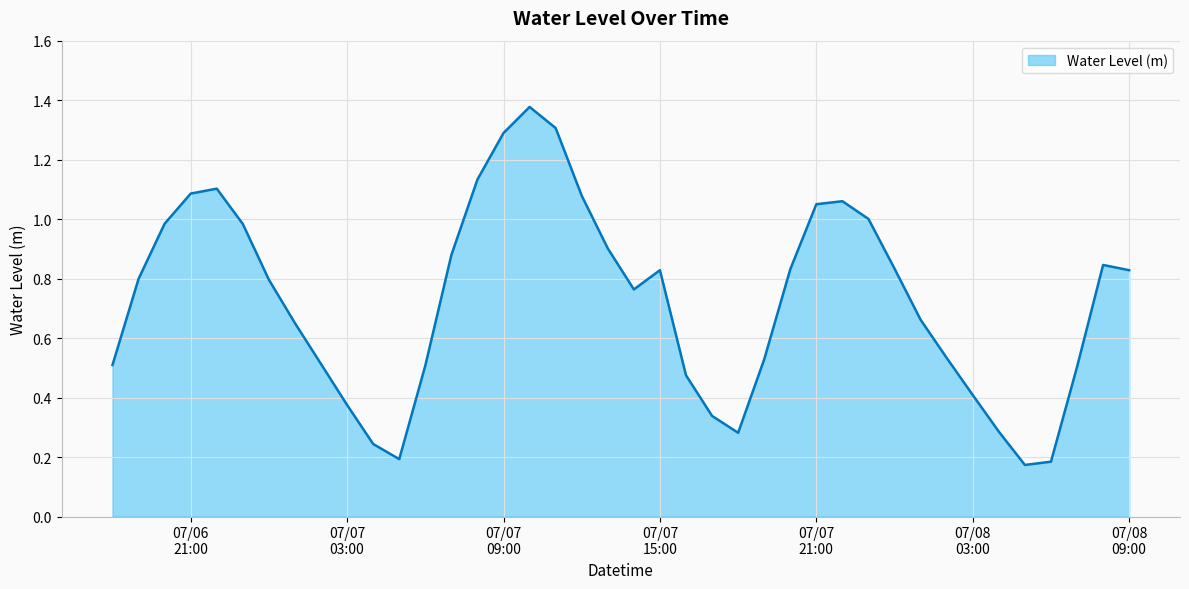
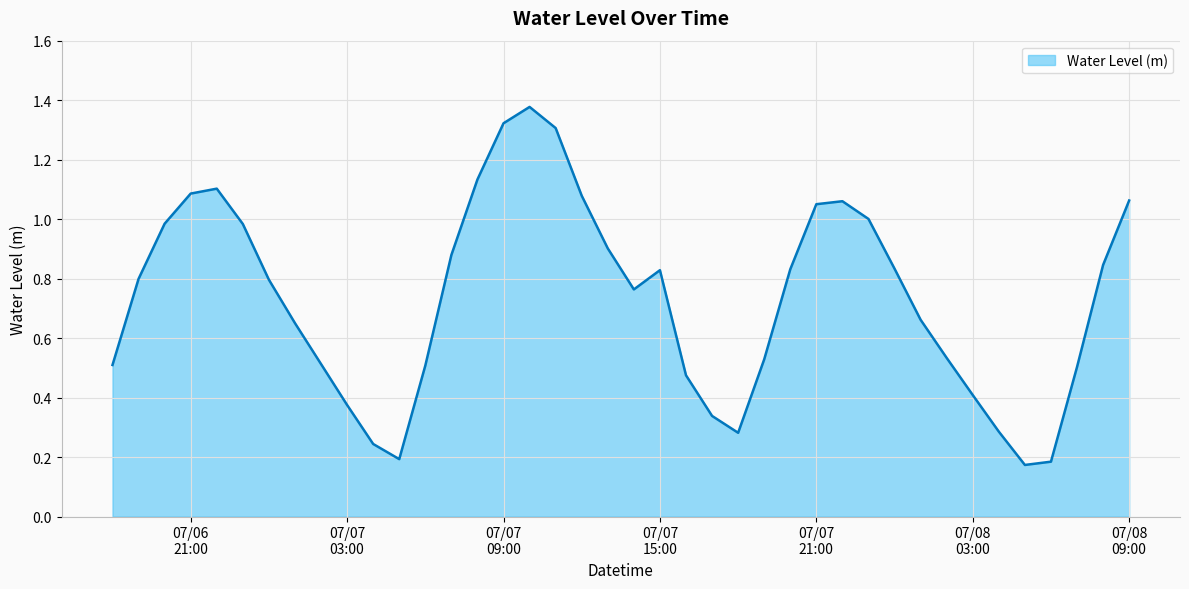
  {
    "07/06 21:00": 1.09,
    "07/07 03:00": 0.37,
-   "07/07 09:00": 1.29,
+   "07/07 09:00": 1.32,
    "07/07 15:00": 0.83,
    "07/07 21:00": 1.05,
    "07/08 03:00": 0.41,
-   "07/08 09:00": 0.83
+   "07/08 09:00": 1.06
  }
